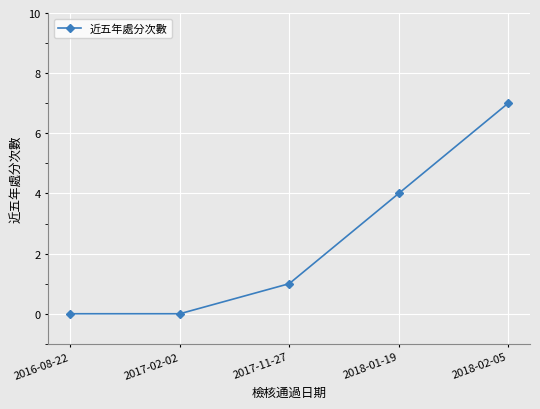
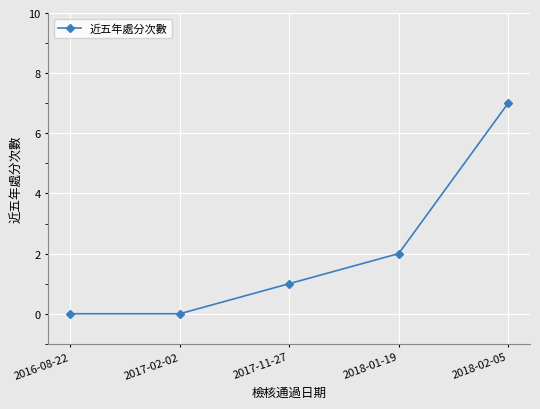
  {
    "2016-08-22": 0,
    "2017-02-02": 0,
    "2017-11-27": 1,
-   "2018-01-19": 4,
+   "2018-01-19": 2,
    "2018-02-05": 7
  }
